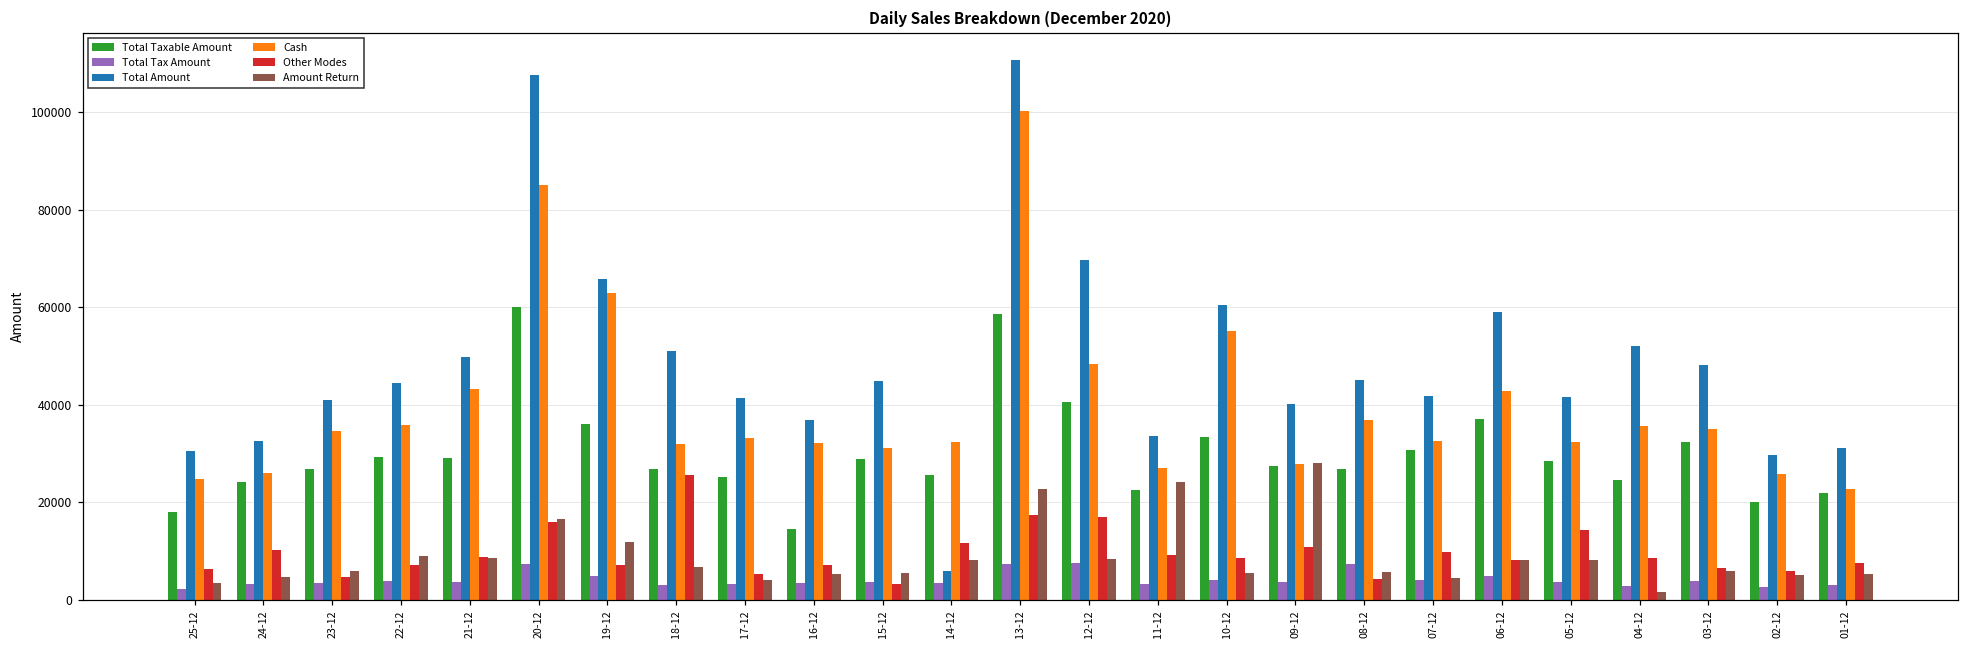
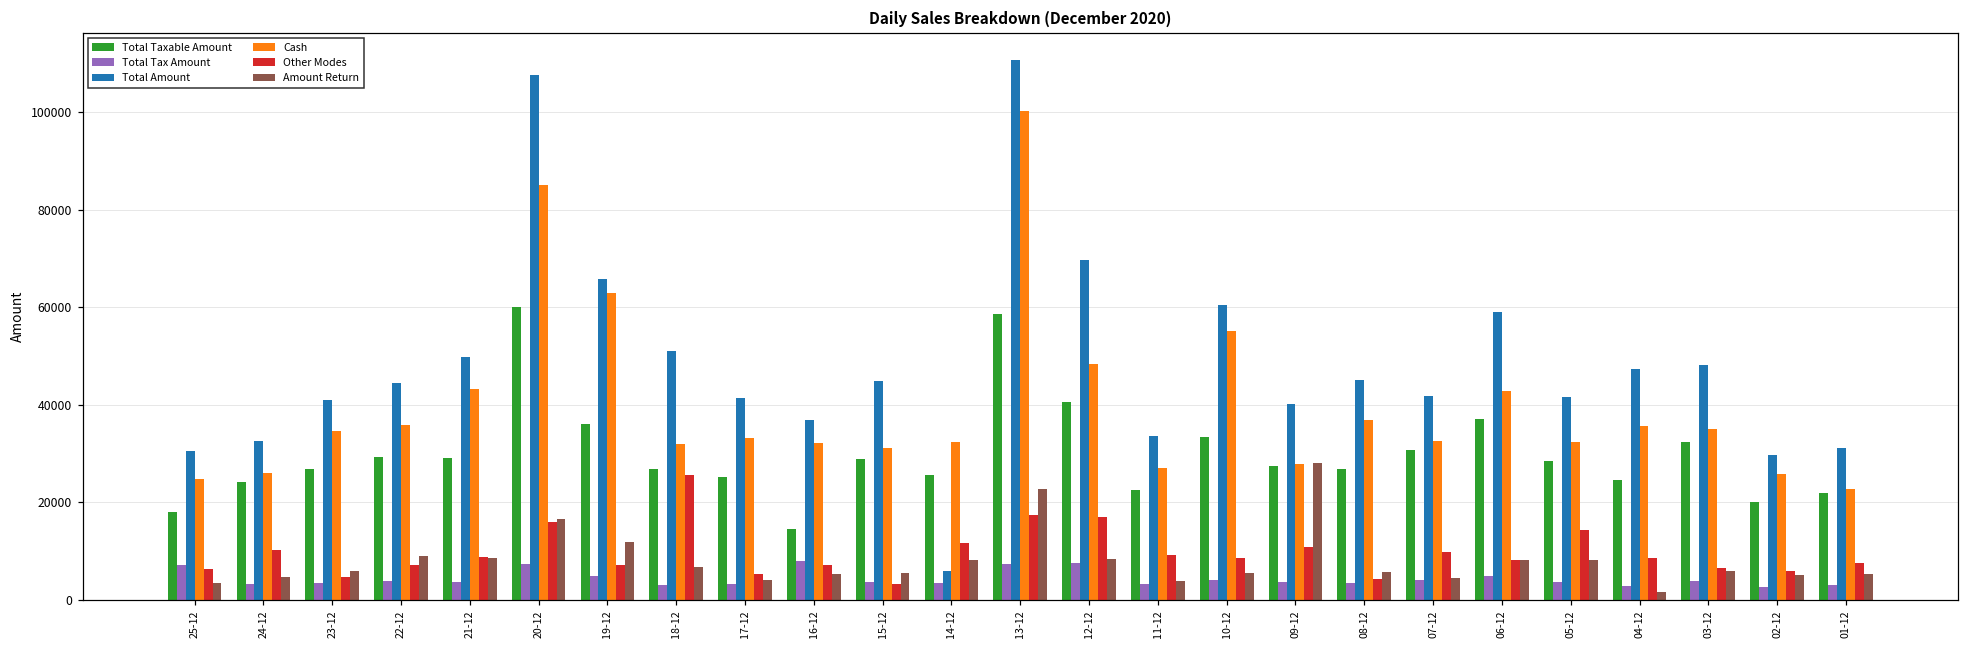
  {
    "Total Taxable Amount": {
      "25-12": 18000,
      "24-12": 24000,
      "23-12": 27000,
      "22-12": 29000,
      "21-12": 29000,
      "20-12": 60000,
      "19-12": 36000,
      "18-12": 27000,
      "17-12": 25000,
      "16-12": 14000,
      "15-12": 29000,
      "14-12": 25000,
      "13-12": 59000,
      "12-12": 40000,
      "11-12": 22000,
      "10-12": 33000,
      "09-12": 27000,
      "08-12": 27000,
      "07-12": 31000,
      "06-12": 37000,
      "05-12": 28000,
      "04-12": 25000,
      "03-12": 32000,
      "02-12": 20000,
      "01-12": 22000
    },
    "Total Tax Amount": {
-     "25-12": 2000,
+     "25-12": 7000,
      "24-12": 3000,
      "23-12": 3000,
      "22-12": 4000,
      "21-12": 4000,
      "20-12": 7000,
      "19-12": 5000,
      "18-12": 3000,
      "17-12": 3000,
-     "16-12": 3000,
+     "16-12": 8000,
      "15-12": 4000,
      "14-12": 3000,
      "13-12": 7000,
      "12-12": 7000,
      "11-12": 3000,
      "10-12": 4000,
      "09-12": 4000,
-     "08-12": 7000,
+     "08-12": 3000,
      "07-12": 4000,
      "06-12": 5000,
      "05-12": 4000,
      "04-12": 3000,
      "03-12": 4000,
      "02-12": 3000,
      "01-12": 3000
    },
    "Total Amount": {
      "25-12": 30000,
      "24-12": 33000,
      "23-12": 41000,
      "22-12": 45000,
      "21-12": 50000,
      "20-12": 108000,
      "19-12": 66000,
      "18-12": 51000,
      "17-12": 41000,
      "16-12": 37000,
      "15-12": 45000,
      "14-12": 6000,
      "13-12": 111000,
      "12-12": 70000,
      "11-12": 34000,
      "10-12": 60000,
      "09-12": 40000,
      "08-12": 45000,
      "07-12": 42000,
      "06-12": 59000,
      "05-12": 41000,
-     "04-12": 52000,
+     "04-12": 47000,
      "03-12": 48000,
      "02-12": 30000,
      "01-12": 31000
    },
    "Cash": {
      "25-12": 25000,
      "24-12": 26000,
      "23-12": 35000,
      "22-12": 36000,
      "21-12": 43000,
      "20-12": 85000,
      "19-12": 63000,
      "18-12": 32000,
      "17-12": 33000,
      "16-12": 32000,
      "15-12": 31000,
      "14-12": 32000,
      "13-12": 100000,
      "12-12": 48000,
      "11-12": 27000,
      "10-12": 55000,
      "09-12": 28000,
      "08-12": 37000,
      "07-12": 33000,
      "06-12": 43000,
      "05-12": 32000,
      "04-12": 36000,
      "03-12": 35000,
      "02-12": 26000,
      "01-12": 23000
    },
    "Other Modes": {
      "25-12": 6000,
      "24-12": 10000,
      "23-12": 5000,
      "22-12": 7000,
      "21-12": 9000,
      "20-12": 16000,
      "19-12": 7000,
      "18-12": 26000,
      "17-12": 5000,
      "16-12": 7000,
      "15-12": 3000,
      "14-12": 12000,
      "13-12": 17000,
      "12-12": 17000,
      "11-12": 9000,
      "10-12": 9000,
      "09-12": 11000,
      "08-12": 4000,
      "07-12": 10000,
      "06-12": 8000,
      "05-12": 14000,
      "04-12": 9000,
      "03-12": 6000,
      "02-12": 6000,
      "01-12": 8000
    },
    "Amount Return": {
      "25-12": 3000,
      "24-12": 5000,
      "23-12": 6000,
      "22-12": 9000,
      "21-12": 9000,
      "20-12": 16000,
      "19-12": 12000,
      "18-12": 7000,
      "17-12": 4000,
      "16-12": 5000,
      "15-12": 5000,
      "14-12": 8000,
      "13-12": 23000,
      "12-12": 8000,
-     "11-12": 24000,
+     "11-12": 4000,
      "10-12": 6000,
      "09-12": 28000,
      "08-12": 6000,
      "07-12": 4000,
      "06-12": 8000,
      "05-12": 8000,
      "04-12": 2000,
      "03-12": 6000,
      "02-12": 5000,
      "01-12": 5000
    }
  }
